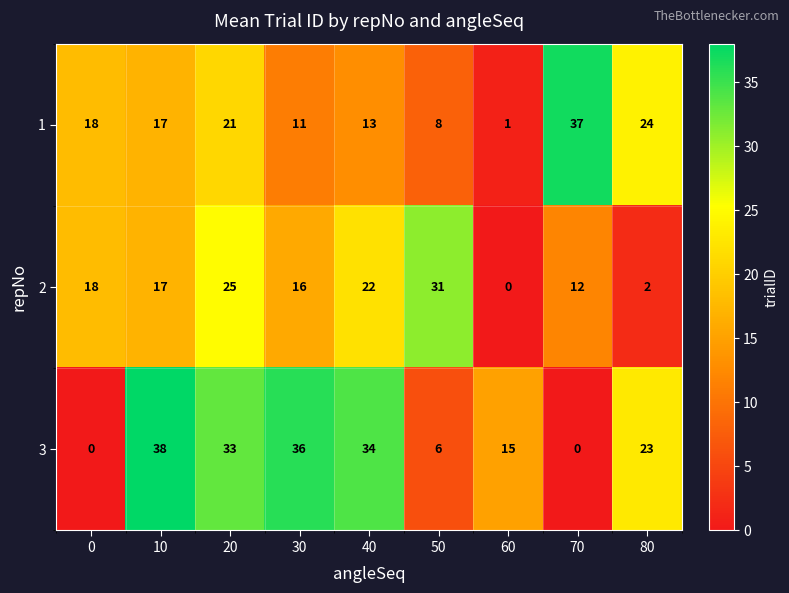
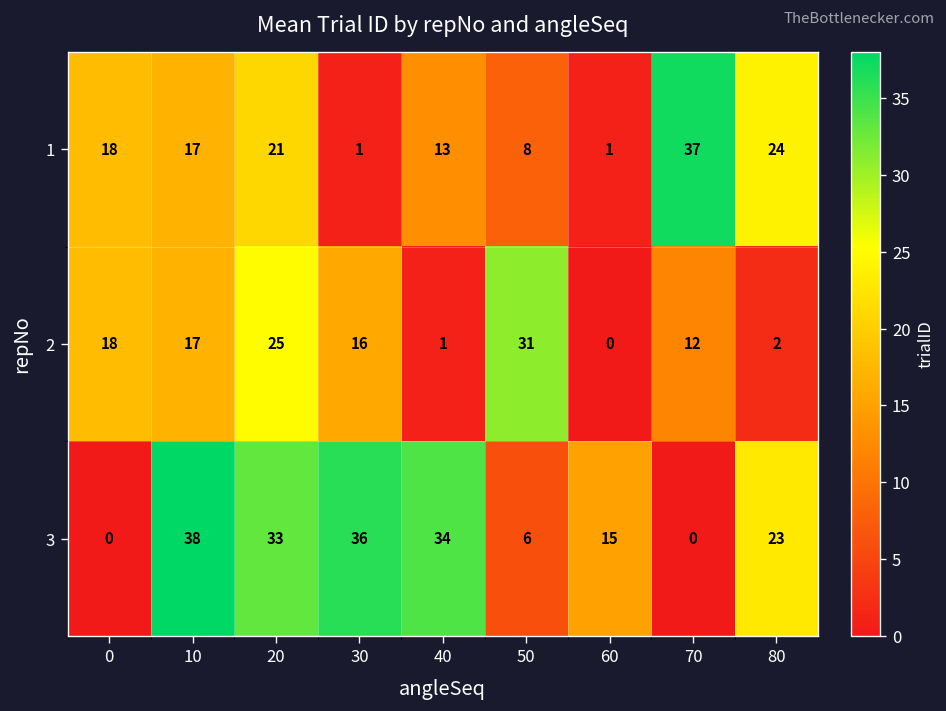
  {
    "1": {
      "0": 18,
      "10": 17,
      "20": 21,
-     "30": 11,
+     "30": 1,
      "40": 13,
      "50": 8,
      "60": 1,
      "70": 37,
      "80": 24
    },
    "2": {
      "0": 18,
      "10": 17,
      "20": 25,
      "30": 16,
-     "40": 22,
+     "40": 1,
      "50": 31,
      "60": 0,
      "70": 12,
      "80": 2
    },
    "3": {
      "0": 0,
      "10": 38,
      "20": 33,
      "30": 36,
      "40": 34,
      "50": 6,
      "60": 15,
      "70": 0,
      "80": 23
    }
  }
